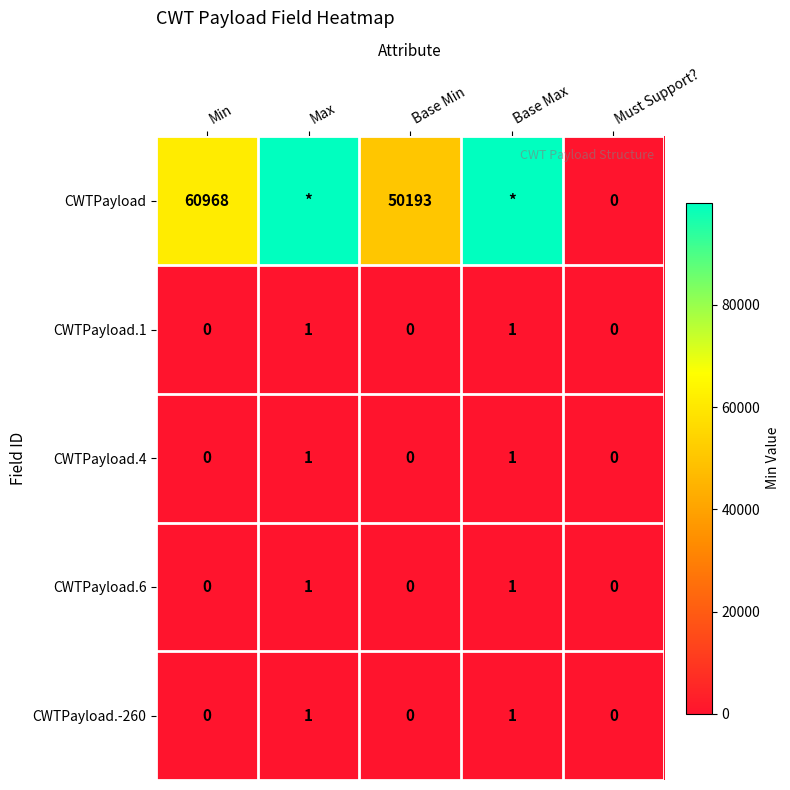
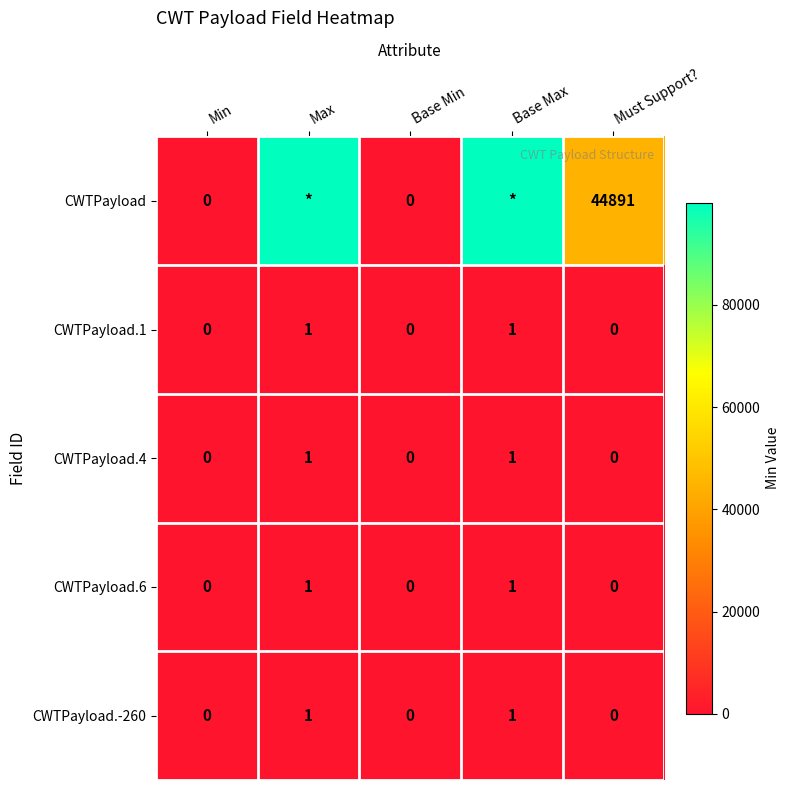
  {
    "CWTPayload": {
-     "Min": 60968,
-     "Base Min": 50193,
-     "Must Support?": 0
+     "Min": 0,
+     "Base Min": 0,
+     "Must Support?": 44891
    },
    "CWTPayload.1": {
      "Min": 0,
      "Max": 1,
      "Base Min": 0,
      "Base Max": 1,
      "Must Support?": 0
    },
    "CWTPayload.4": {
      "Min": 0,
      "Max": 1,
      "Base Min": 0,
      "Base Max": 1,
      "Must Support?": 0
    },
    "CWTPayload.6": {
      "Min": 0,
      "Max": 1,
      "Base Min": 0,
      "Base Max": 1,
      "Must Support?": 0
    },
    "CWTPayload.-260": {
      "Min": 0,
      "Max": 1,
      "Base Min": 0,
      "Base Max": 1,
      "Must Support?": 0
    }
  }
